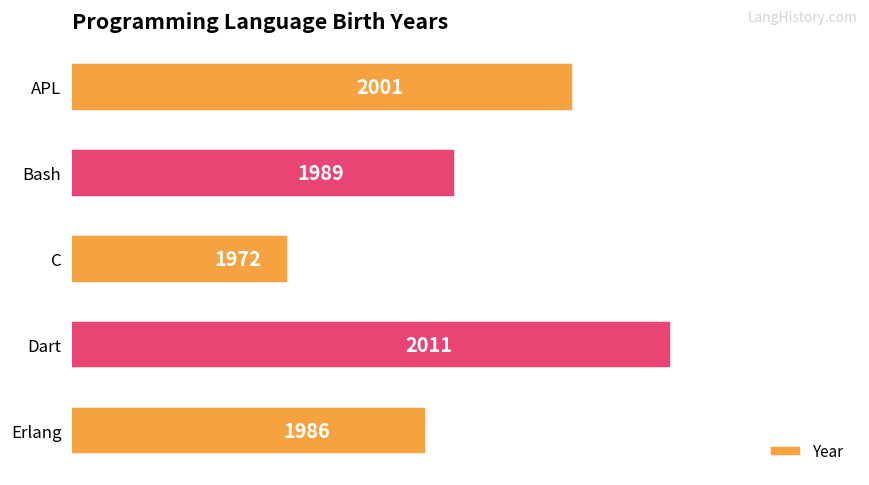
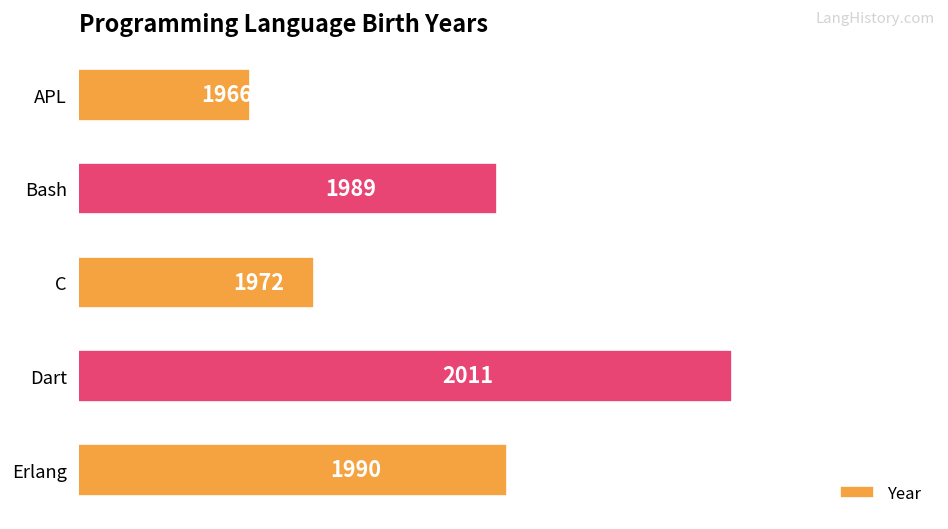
  {
-   "APL": 2001,
+   "APL": 1966,
    "Bash": 1989,
    "C": 1972,
    "Dart": 2011,
-   "Erlang": 1986
+   "Erlang": 1990
  }
